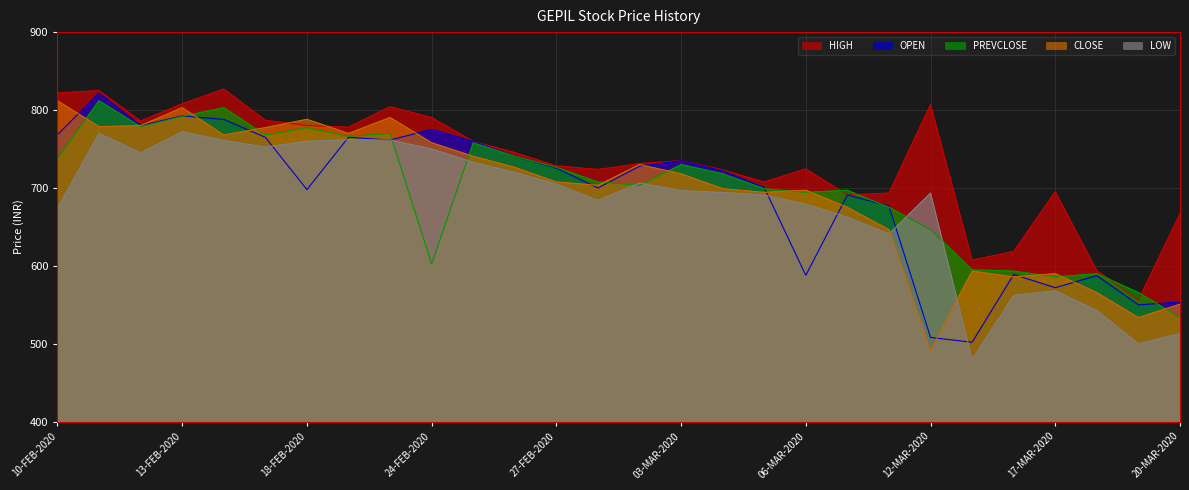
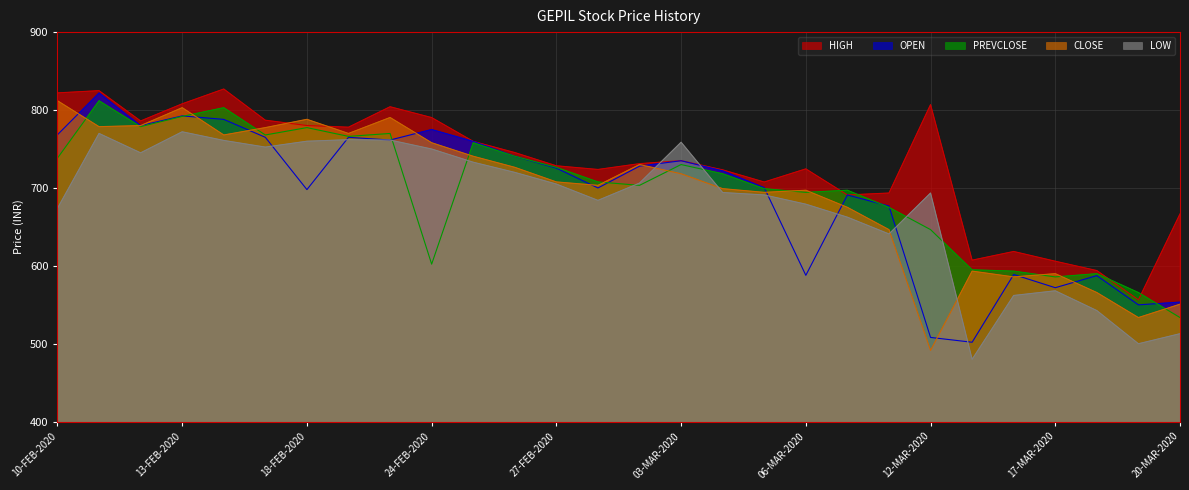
  {
    "HIGH": {
      "10-FEB-2020": 820,
      "13-FEB-2020": 810,
      "24-FEB-2020": 790,
      "06-MAR-2020": 720,
      "12-MAR-2020": 810,
-     "17-MAR-2020": 700,
+     "17-MAR-2020": 610,
      "20-MAR-2020": 670
    },
    "OPEN": {
      "10-FEB-2020": 770,
      "18-FEB-2020": 700,
      "24-FEB-2020": 780,
      "06-MAR-2020": 590,
      "12-MAR-2020": 510,
      "17-MAR-2020": 570
    },
    "PREVCLOSE": {
      "10-FEB-2020": 740,
      "24-FEB-2020": 600,
      "03-MAR-2020": 730,
      "12-MAR-2020": 650,
      "17-MAR-2020": 590,
      "20-MAR-2020": 530
    },
    "CLOSE": {
      "10-FEB-2020": 810,
      "13-FEB-2020": 800,
      "18-FEB-2020": 790,
      "24-FEB-2020": 760,
      "03-MAR-2020": 720,
      "12-MAR-2020": 490,
      "17-MAR-2020": 590
    },
    "LOW": {
      "10-FEB-2020": 670,
      "13-FEB-2020": 770,
      "18-FEB-2020": 760,
      "24-FEB-2020": 750,
-     "03-MAR-2020": 700,
+     "03-MAR-2020": 760,
      "06-MAR-2020": 680,
      "12-MAR-2020": 690,
      "17-MAR-2020": 570,
      "20-MAR-2020": 510
    }
  }
